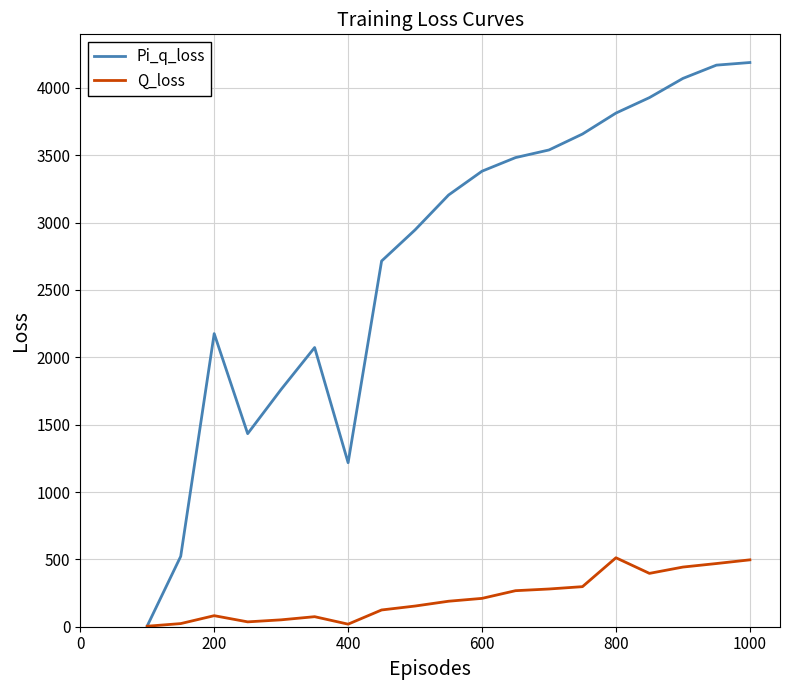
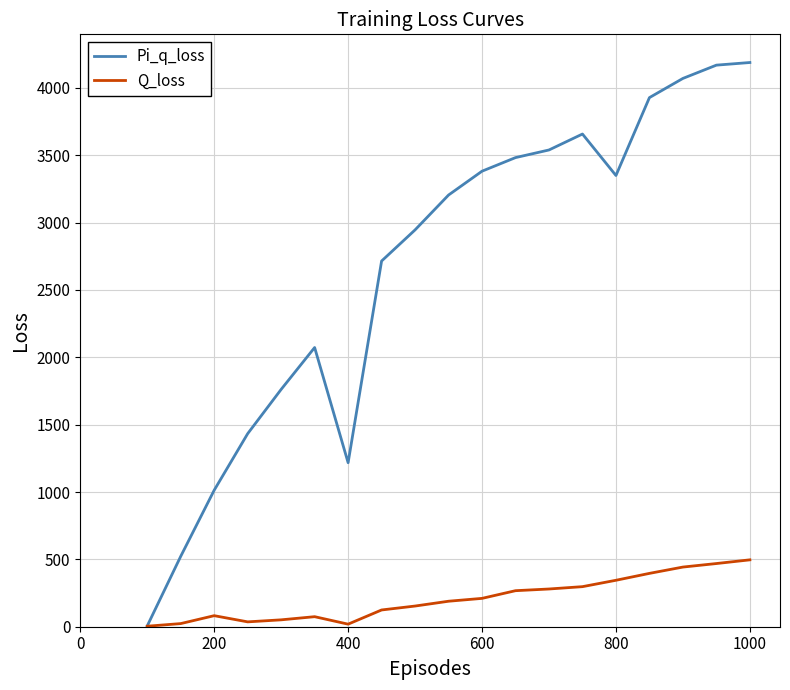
  {
    "Pi_q_loss": {
-     "200": 2180,
+     "200": 1010,
      "400": 1220,
      "600": 3380,
-     "800": 3810,
+     "800": 3350,
      "1000": 4190
    },
    "Q_loss": {
      "200": 80,
      "400": 20,
      "600": 210,
-     "800": 510,
+     "800": 340,
      "1000": 500
    }
  }
